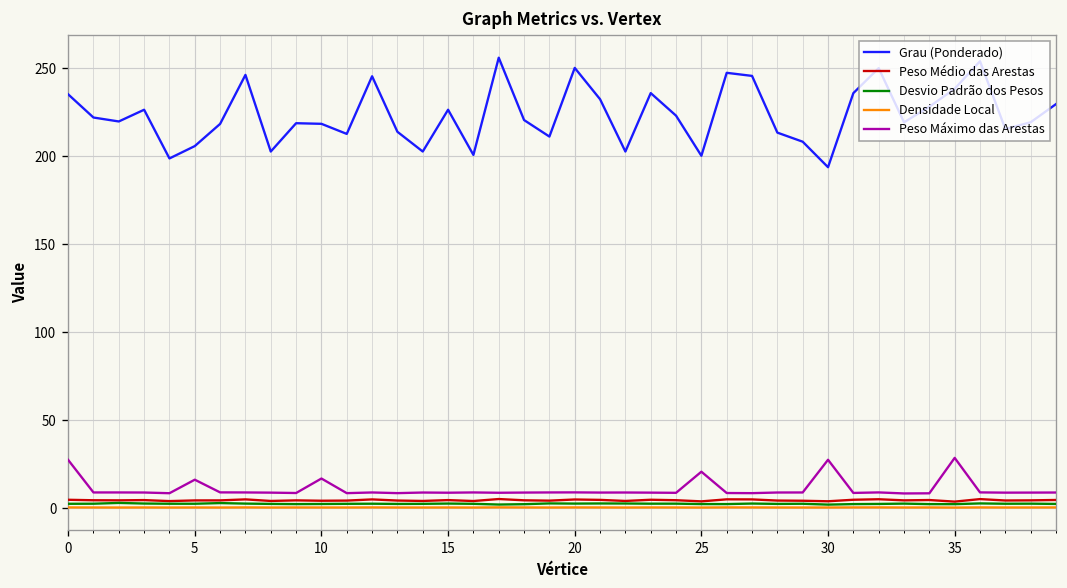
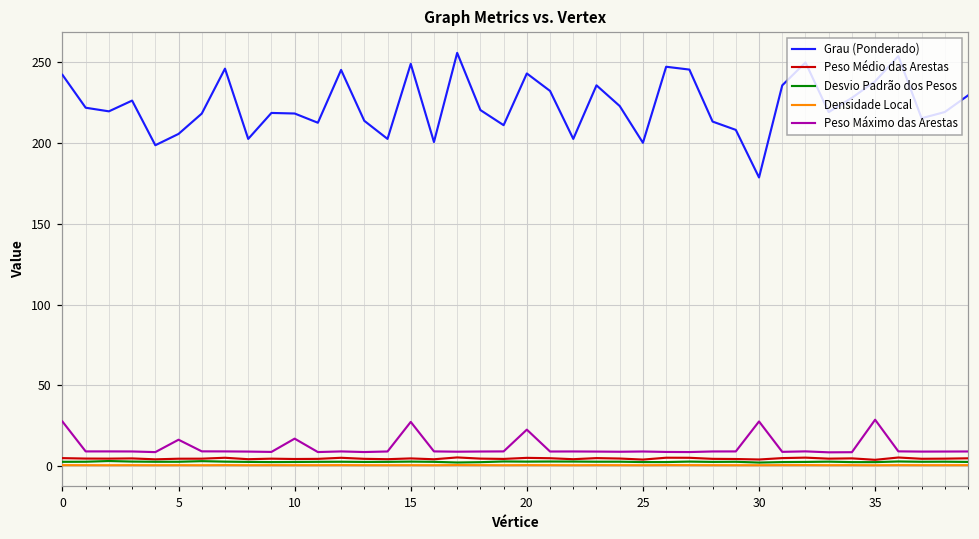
  {
    "Grau (Ponderado)": {
-     "0": 235,
+     "0": 242,
      "5": 206,
      "10": 218,
-     "15": 226,
-     "20": 250,
+     "15": 249,
+     "20": 243,
      "25": 200,
-     "30": 194
+     "30": 179
    },
    "Peso Médio das Arestas": {
      "0": 5,
      "5": 4,
      "10": 4,
      "15": 5,
      "20": 5,
      "30": 4
    },
    "Desvio Padrão dos Pesos": {
      "0": 3,
      "5": 3,
      "10": 2,
      "15": 3,
      "20": 3
    },
    "Densidade Local": {
      "0": 0,
      "5": 0,
      "10": 0,
      "15": 0,
      "20": 0,
      "25": 0,
      "35": 0
    },
    "Peso Máximo das Arestas": {
      "0": 27,
      "5": 16,
      "10": 17,
-     "15": 9,
-     "20": 9,
-     "25": 21,
+     "15": 27,
+     "20": 22,
+     "25": 9,
      "30": 28,
      "35": 29
    }
  }
